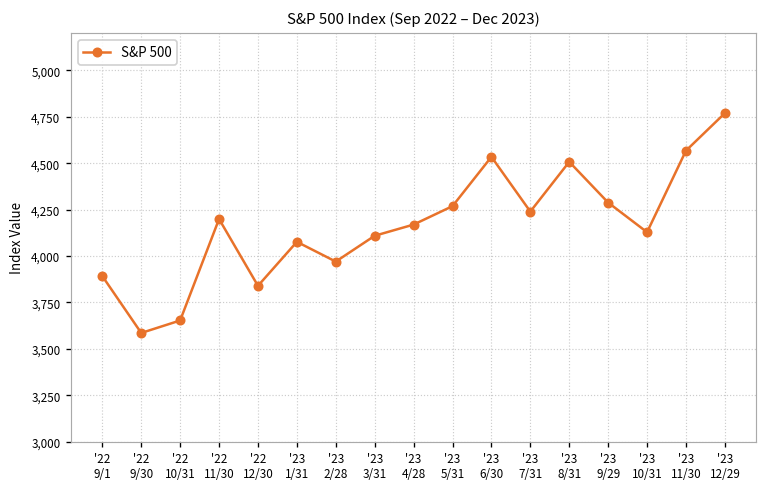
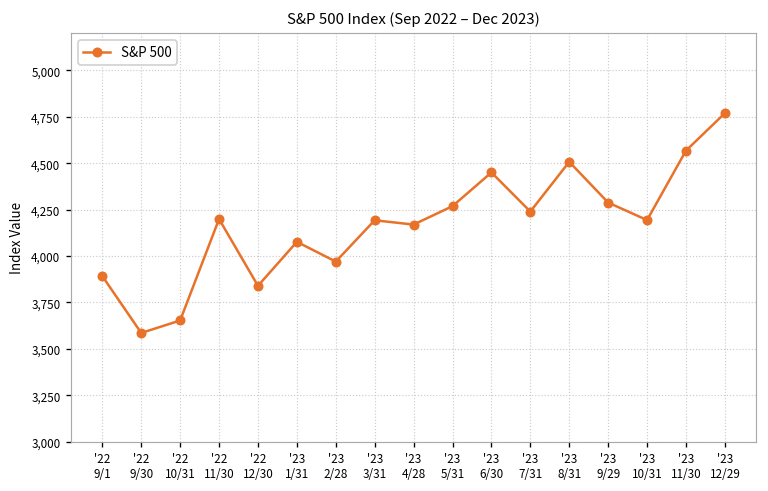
  {
    "'22 9/1": "3,890",
    "'22 9/30": "3,590",
    "'22 10/31": "3,650",
    "'22 11/30": "4,200",
    "'22 12/30": "3,840",
    "'23 1/31": "4,080",
    "'23 2/28": "3,970",
-   "'23 3/31": "4,110",
+   "'23 3/31": "4,190",
    "'23 4/28": "4,170",
    "'23 5/31": "4,270",
-   "'23 6/30": "4,530",
+   "'23 6/30": "4,450",
    "'23 7/31": "4,240",
    "'23 8/31": "4,510",
    "'23 9/29": "4,290",
-   "'23 10/31": "4,130",
+   "'23 10/31": "4,190",
    "'23 11/30": "4,570",
    "'23 12/29": "4,770"
  }
